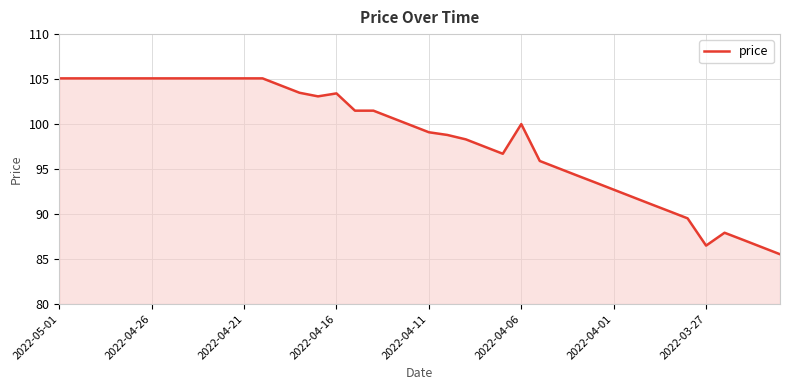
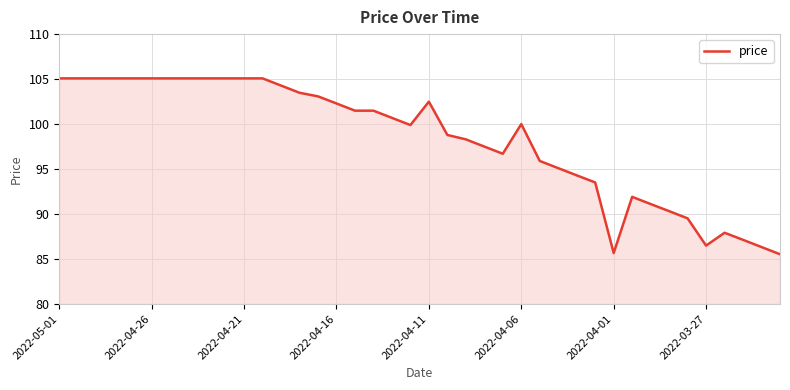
  {
    "2022-05-01": 105,
    "2022-04-26": 105,
    "2022-04-21": 105,
-   "2022-04-16": 103,
-   "2022-04-11": 99,
+   "2022-04-16": 102,
+   "2022-04-11": 102,
    "2022-04-06": 100,
-   "2022-04-01": 93,
+   "2022-04-01": 86,
    "2022-03-27": 86
  }
